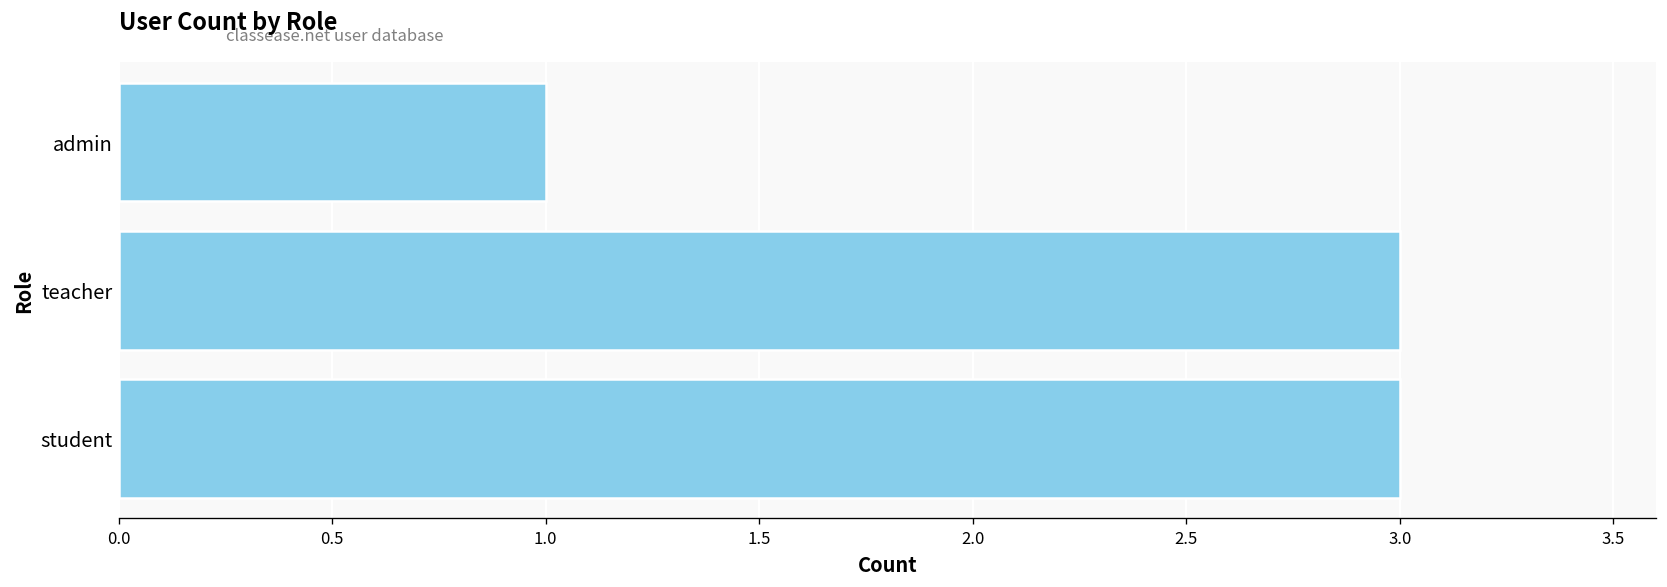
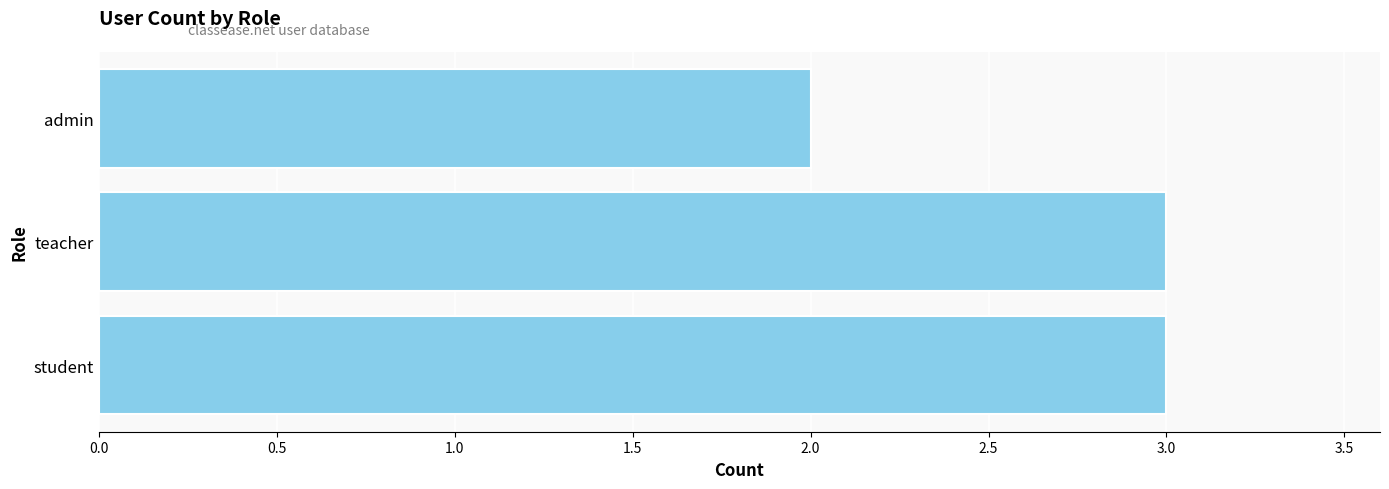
  {
-   "admin": 1,
+   "admin": 2,
    "teacher": 3,
    "student": 3
  }
